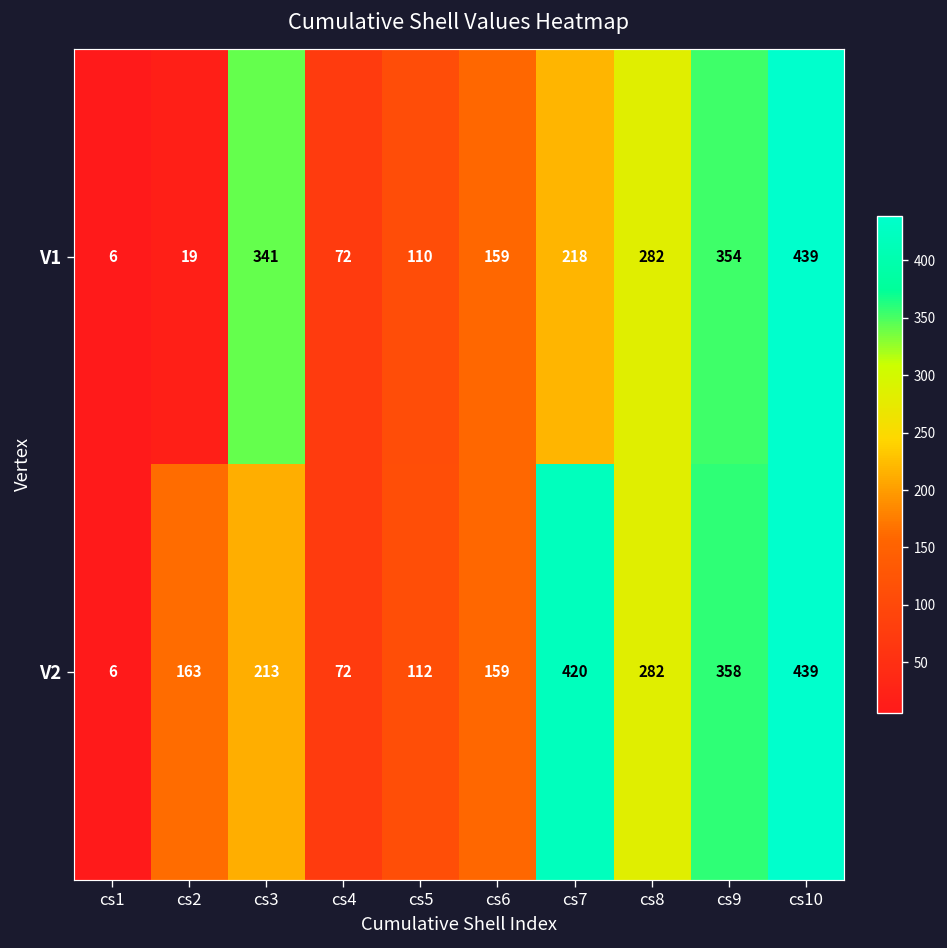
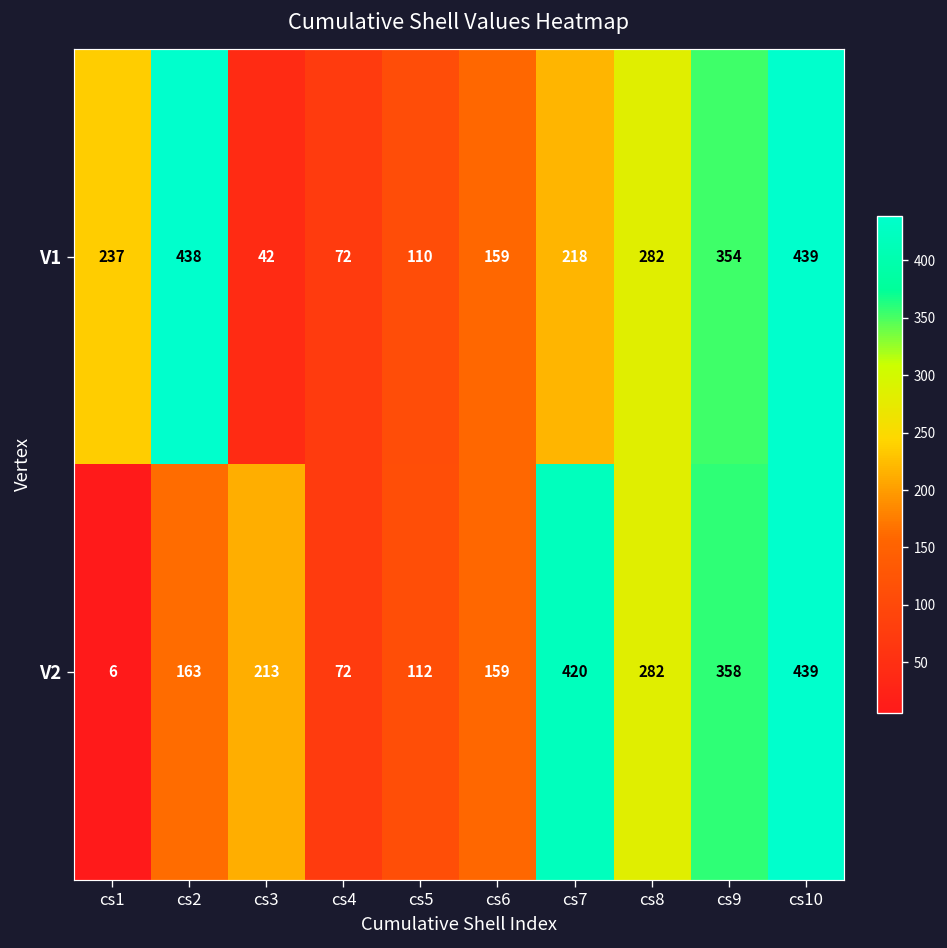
  {
    "V1": {
-     "cs1": 6,
-     "cs2": 19,
-     "cs3": 341,
+     "cs1": 237,
+     "cs2": 438,
+     "cs3": 42,
      "cs4": 72,
      "cs5": 110,
      "cs6": 159,
      "cs7": 218,
      "cs8": 282,
      "cs9": 354,
      "cs10": 439
    },
    "V2": {
      "cs1": 6,
      "cs2": 163,
      "cs3": 213,
      "cs4": 72,
      "cs5": 112,
      "cs6": 159,
      "cs7": 420,
      "cs8": 282,
      "cs9": 358,
      "cs10": 439
    }
  }
